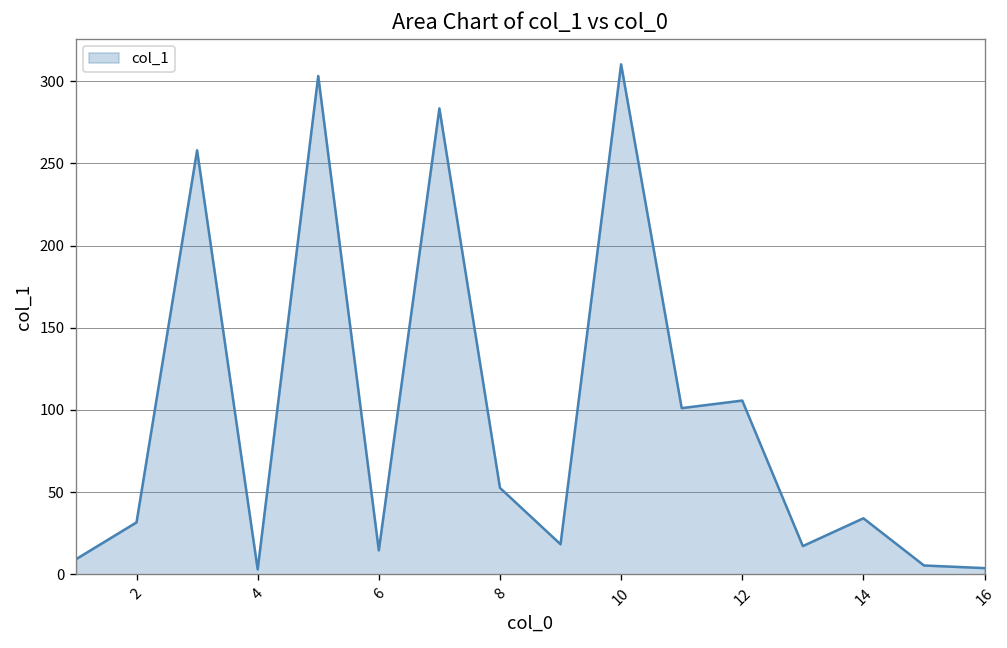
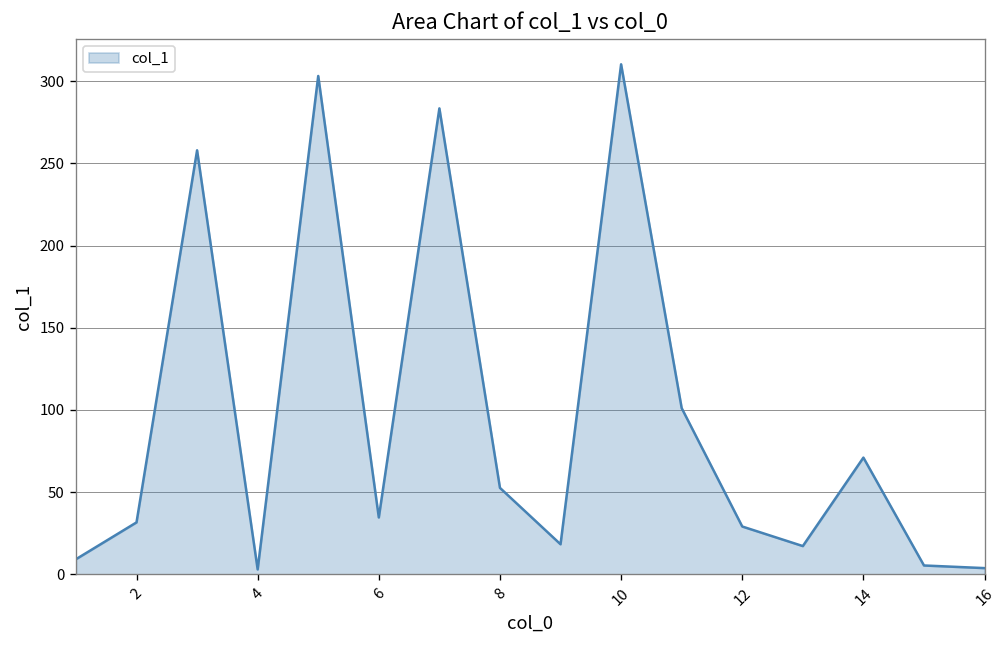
  {
    "2": 32,
    "4": 3,
-   "6": 15,
+   "6": 35,
    "8": 53,
    "10": 310,
-   "12": 106,
-   "14": 34,
+   "12": 29,
+   "14": 71,
    "16": 4
  }
